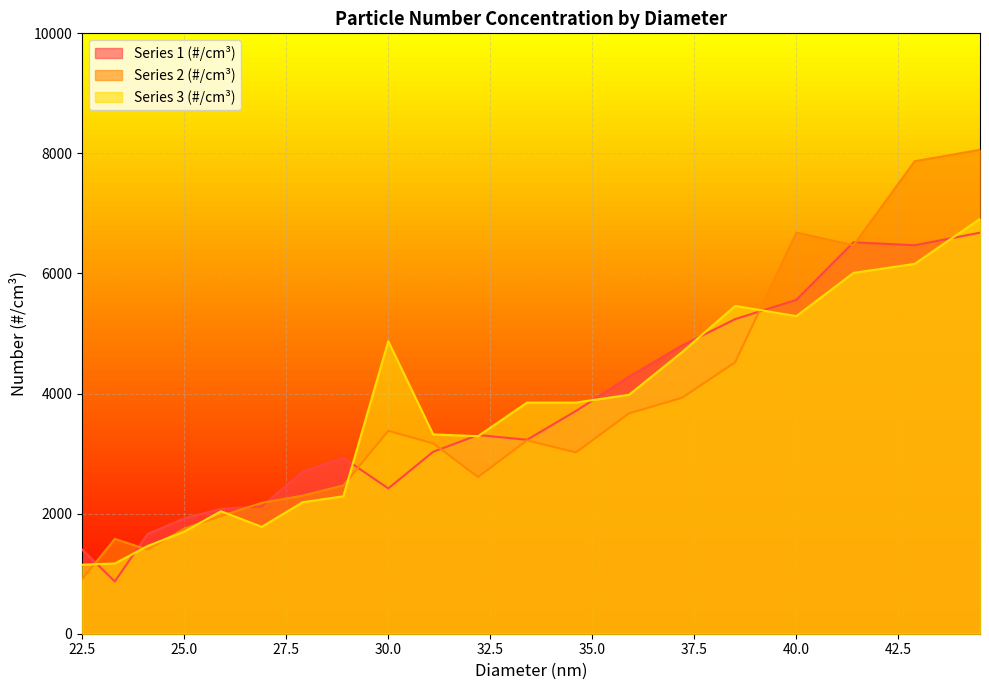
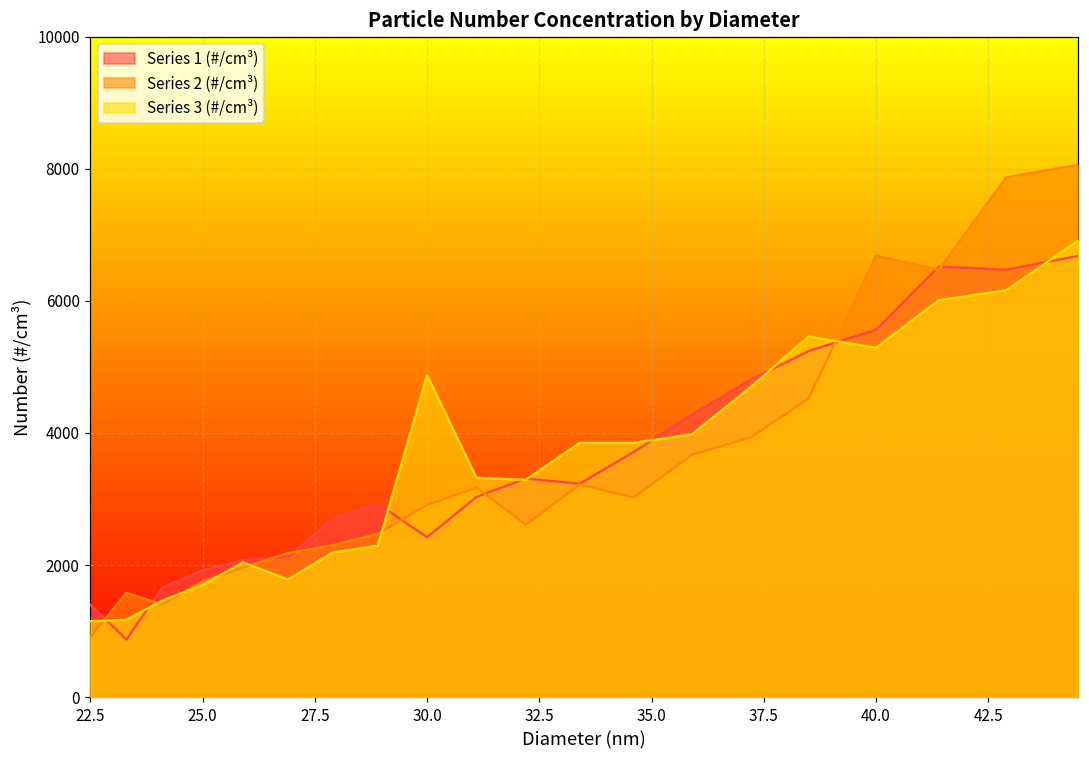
  {
    "Series 1 (#/cm³)": {
      "22.5": 1400,
      "25.0": 1900,
      "30.0": 2400,
      "40.0": 5600
    },
    "Series 2 (#/cm³)": {
      "22.5": 900,
      "25.0": 1800,
-     "30.0": 3400,
+     "30.0": 2900,
      "40.0": 6700
    },
    "Series 3 (#/cm³)": {
      "22.5": 1200,
      "25.0": 1700,
      "30.0": 4900,
      "40.0": 5300
    }
  }
